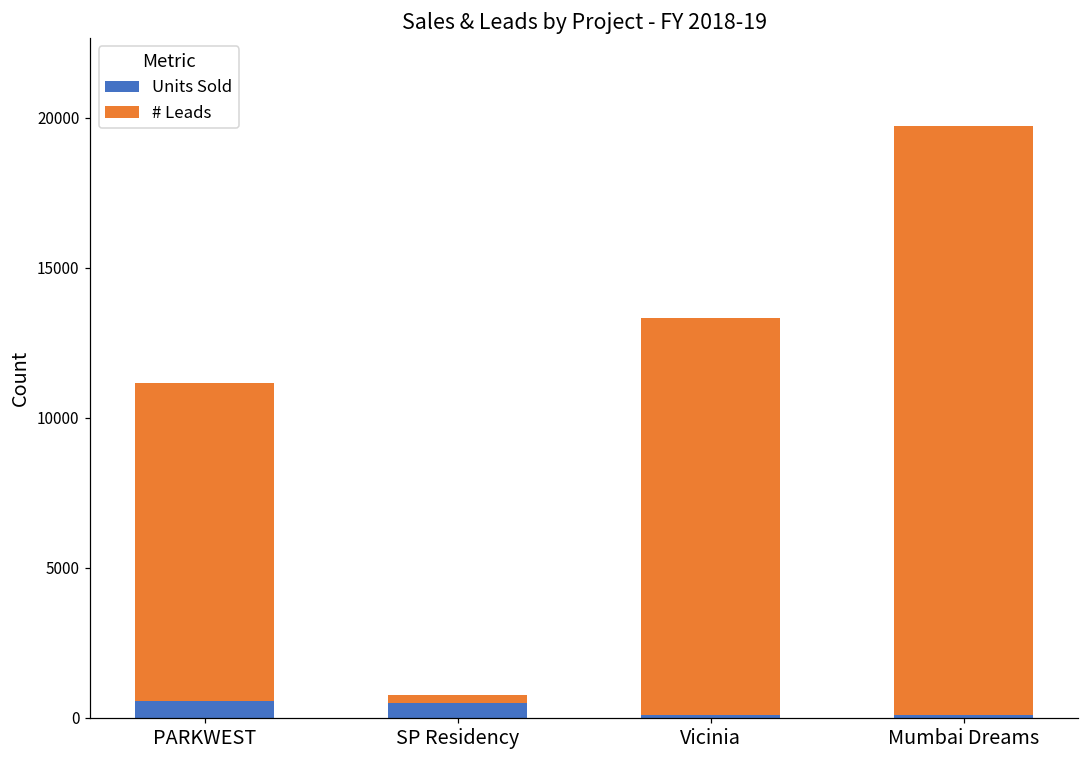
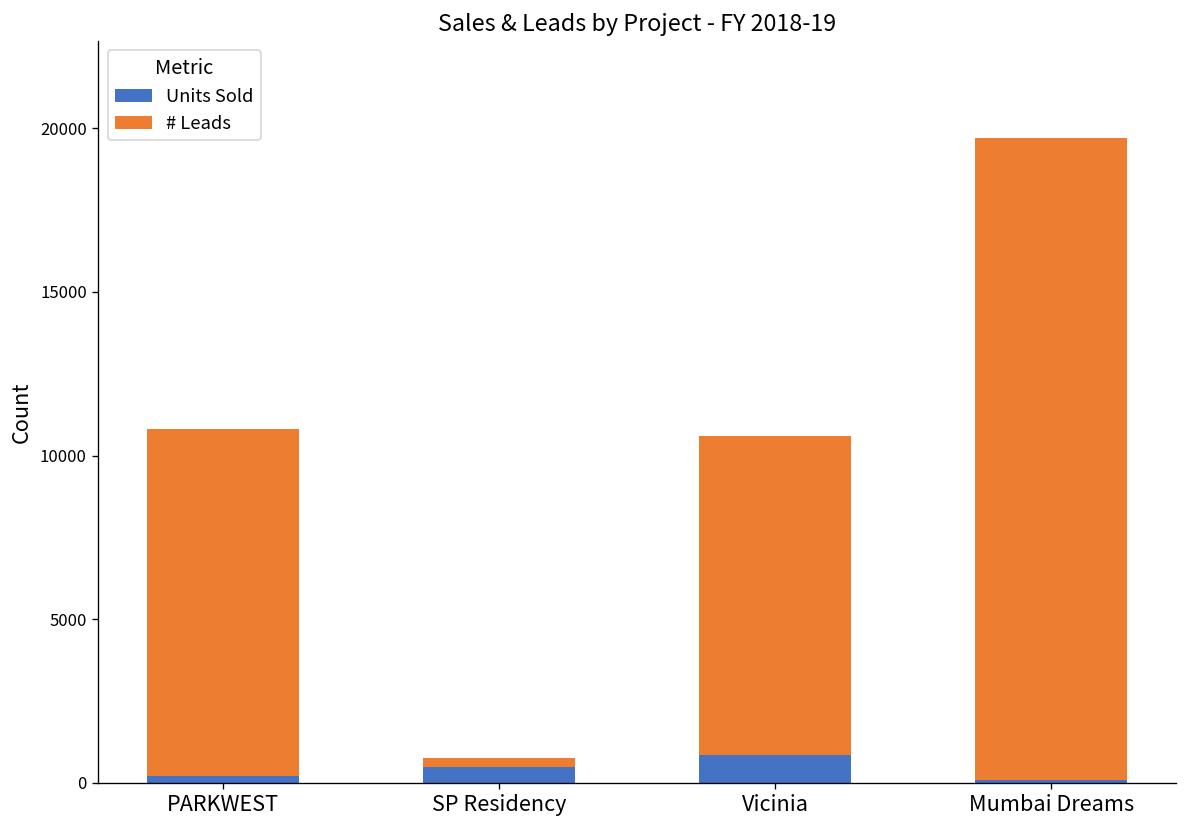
  {
    "Units Sold": {
-     "PARKWEST": 600,
+     "PARKWEST": 200,
      "SP Residency": 500,
-     "Vicinia": 100
+     "Vicinia": 900
    },
    "# Leads": {
      "PARKWEST": 10600,
      "SP Residency": 300,
-     "Vicinia": 13300,
+     "Vicinia": 9800,
      "Mumbai Dreams": 19600
    }
  }
